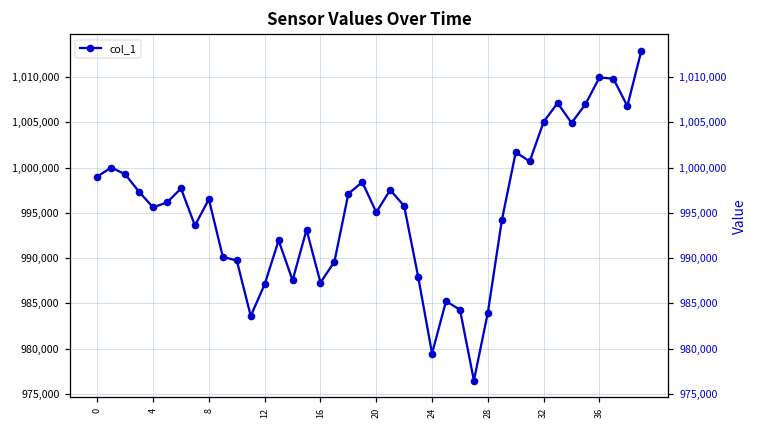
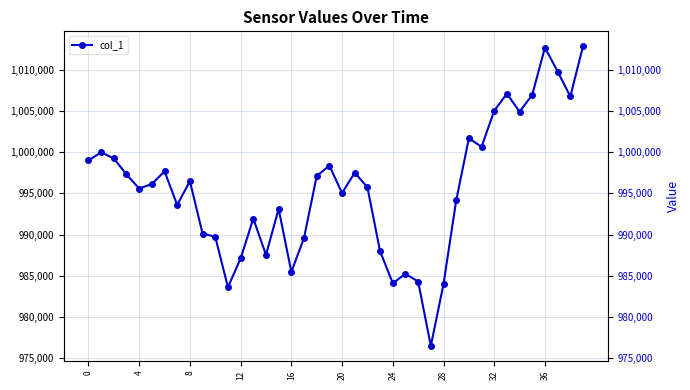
  {
    "0": "999,000",
    "4": "996,000",
    "8": "996,000",
    "12": "987,000",
-   "16": "987,000",
+   "16": "985,000",
    "20": "995,000",
-   "24": "979,000",
+   "24": "984,000",
    "28": "984,000",
    "32": "1,005,000",
-   "36": "1,010,000"
+   "36": "1,013,000"
  }
